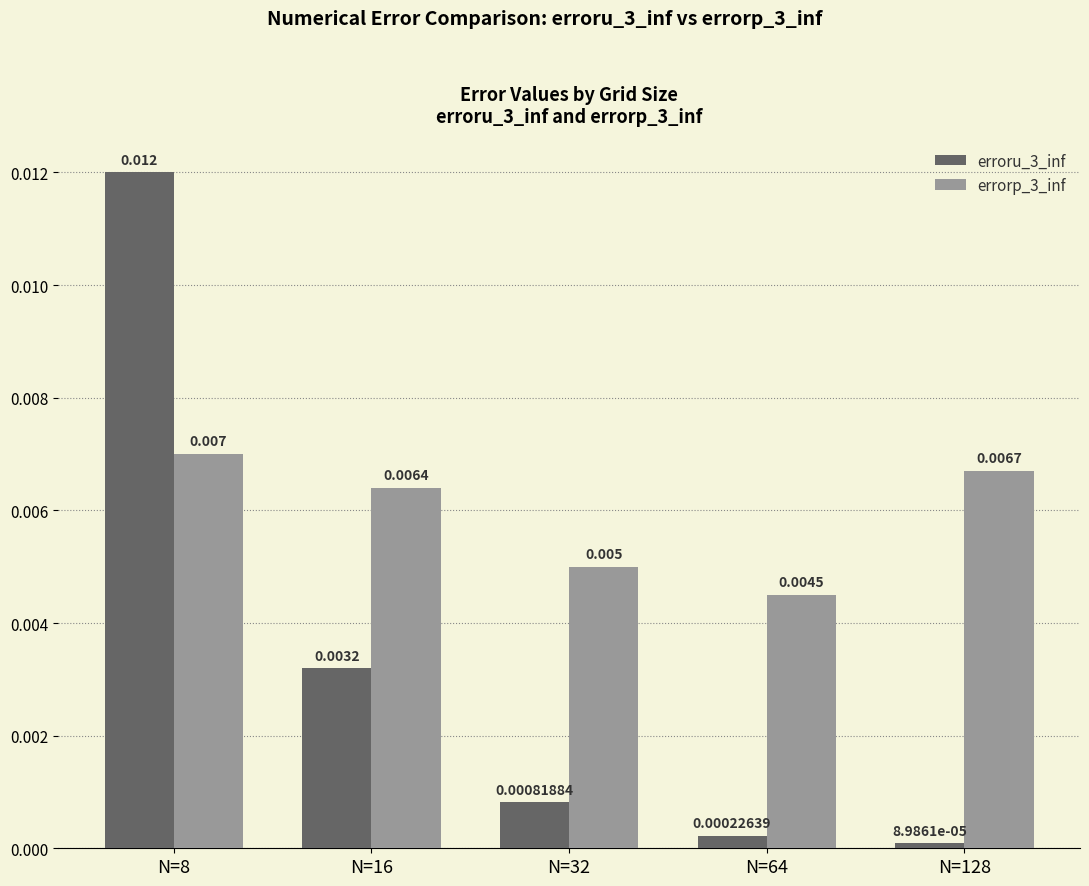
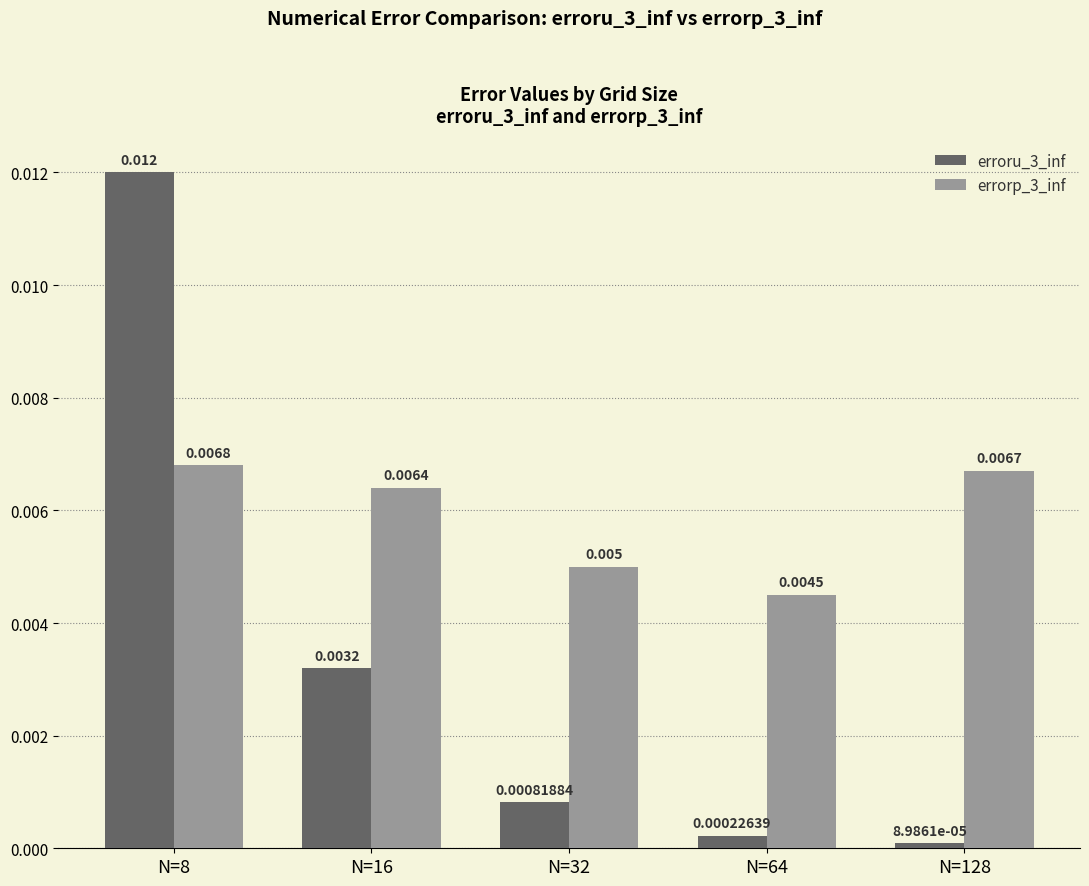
  {
    "erroru_3_inf": {
      "N=8": "0.012",
      "N=16": "0.0032",
      "N=32": "0.00081884",
      "N=64": "0.00022639",
      "N=128": "8.9861e-05"
    },
    "errorp_3_inf": {
-     "N=8": "0.007",
+     "N=8": "0.0068",
      "N=16": "0.0064",
      "N=32": "0.005",
      "N=64": "0.0045",
      "N=128": "0.0067"
    }
  }
